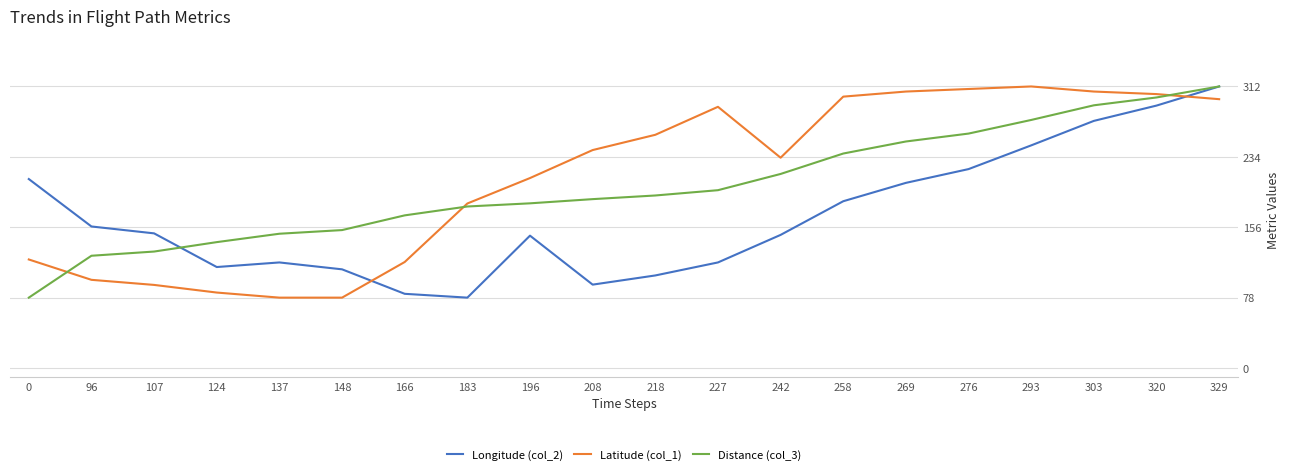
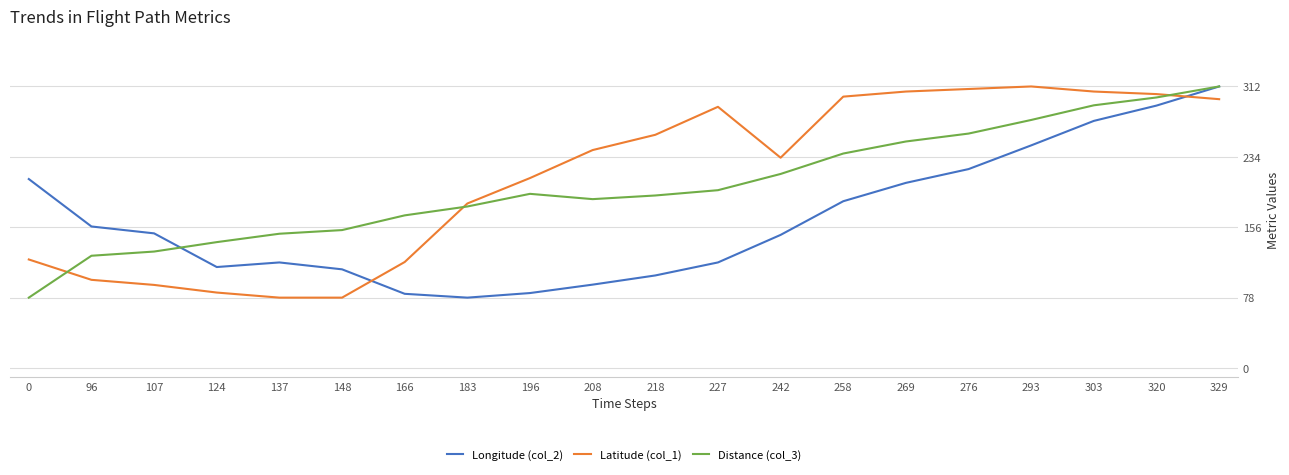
  {
    "Longitude (col_2)": {
      "0": 210,
      "96": 160,
      "107": 150,
      "124": 110,
      "137": 120,
      "148": 110,
      "166": 80,
      "183": 80,
-     "196": 150,
+     "196": 80,
      "208": 90,
      "218": 100,
      "227": 120,
      "242": 150,
      "258": 180,
      "269": 210,
      "276": 220,
      "293": 250,
      "303": 270,
      "320": 290
    },
    "Latitude (col_1)": {
      "0": 120,
      "96": 100,
      "107": 90,
      "124": 80,
      "137": 80,
      "148": 80,
      "166": 120,
      "183": 180,
      "196": 210,
      "208": 240,
      "218": 260,
      "227": 290,
      "242": 230,
      "258": 300,
      "269": 310,
      "276": 310,
      "293": 310,
      "303": 310,
      "320": 300,
      "329": 300
    },
    "Distance (col_3)": {
      "0": 80,
      "96": 120,
      "107": 130,
      "124": 140,
      "137": 150,
      "148": 150,
      "166": 170,
      "183": 180,
-     "196": 180,
+     "196": 190,
      "208": 190,
      "218": 190,
      "227": 200,
      "242": 220,
      "258": 240,
      "269": 250,
      "276": 260,
      "293": 270,
      "303": 290,
      "320": 300
    }
  }
